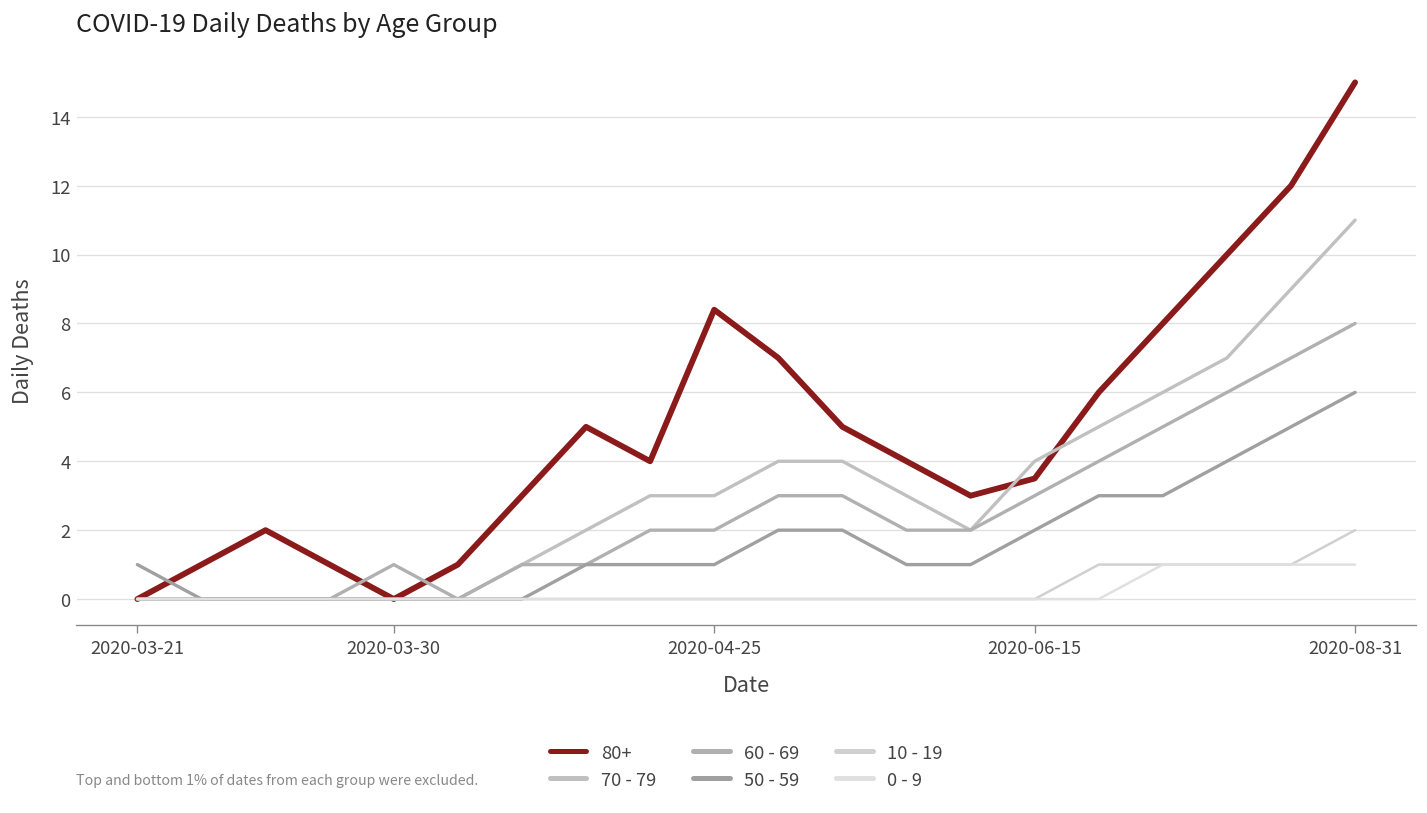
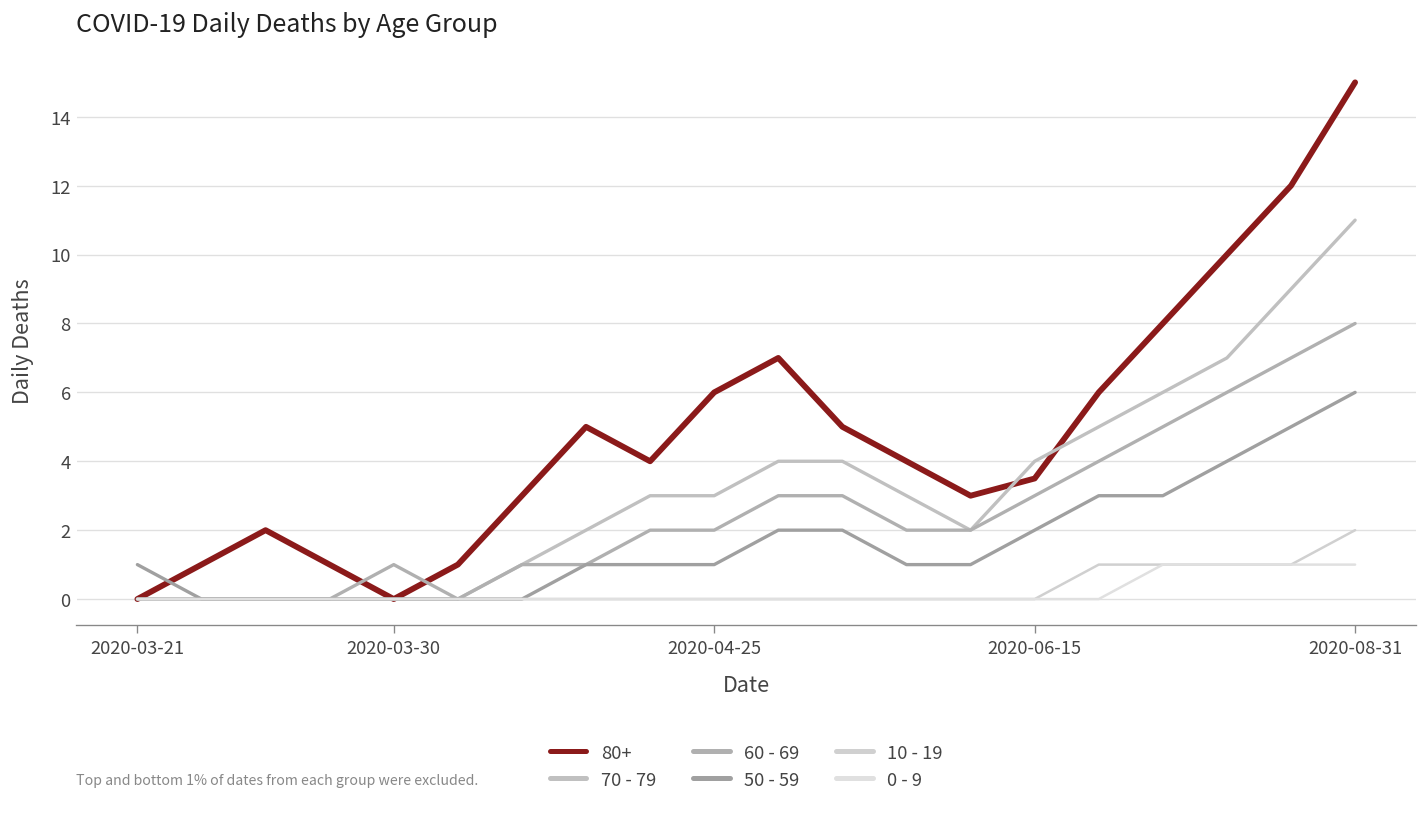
  {
    "80+": {
-     "2020-04-25": 8.4,
+     "2020-04-25": 6.0,
      "2020-06-15": 3.5,
      "2020-08-31": 15.0
    }
  }
